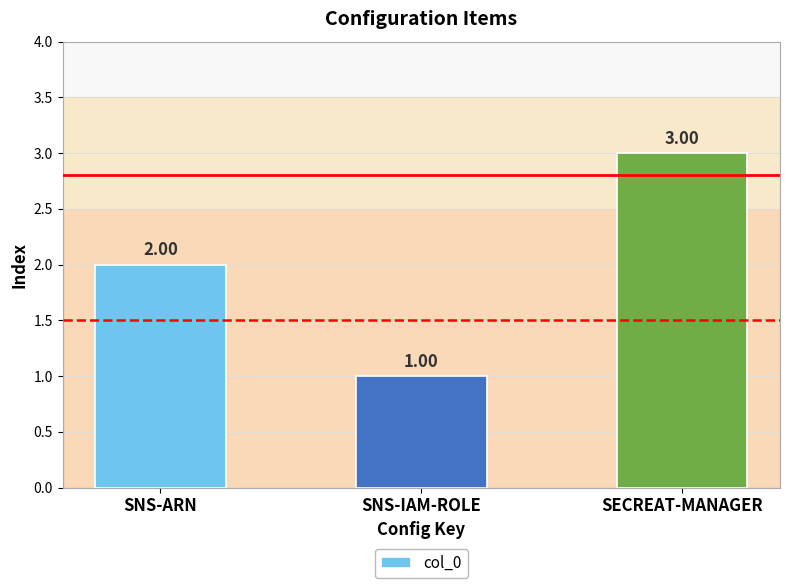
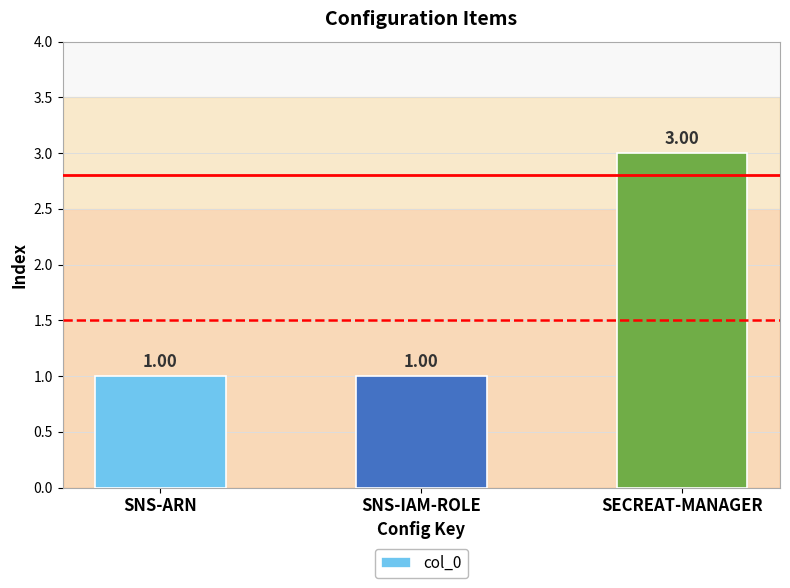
  {
-   "SNS-ARN": 2.00,
+   "SNS-ARN": 1.00,
    "SNS-IAM-ROLE": 1.00,
    "SECREAT-MANAGER": 3.00
  }
